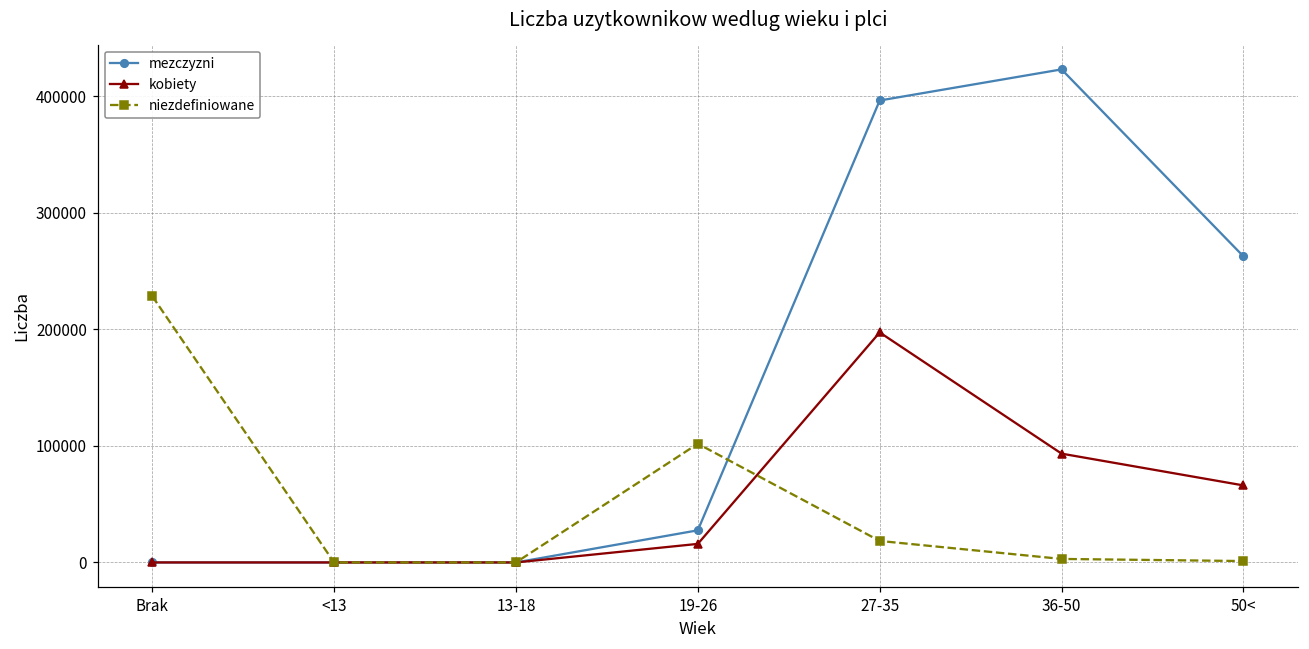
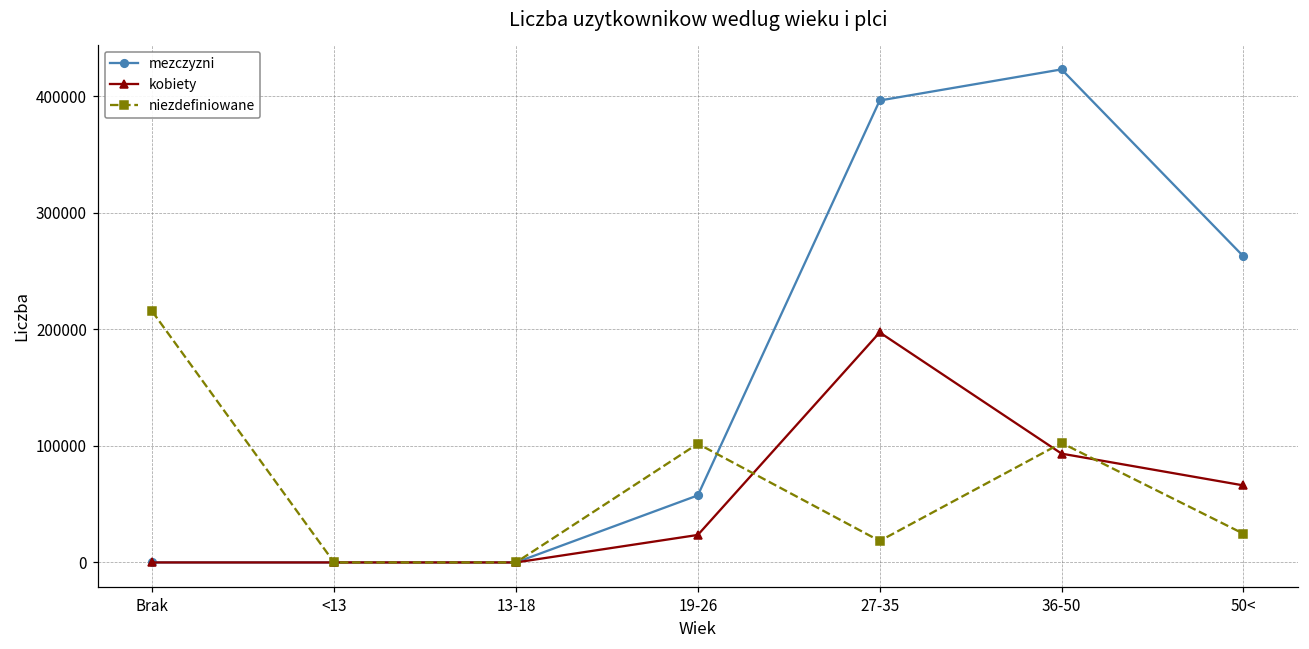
  {
    "mezczyzni": {
-     "19-26": 28000,
+     "19-26": 58000,
      "27-35": 396000,
      "36-50": 423000,
      "50<": 263000
    },
    "kobiety": {
-     "19-26": 16000,
+     "19-26": 24000,
      "27-35": 197000,
      "36-50": 93000,
      "50<": 66000
    },
    "niezdefiniowane": {
-     "Brak": 229000,
+     "Brak": 215000,
      "19-26": 102000,
      "27-35": 18000,
-     "36-50": 3000,
-     "50<": 1000
+     "36-50": 103000,
+     "50<": 25000
    }
  }
